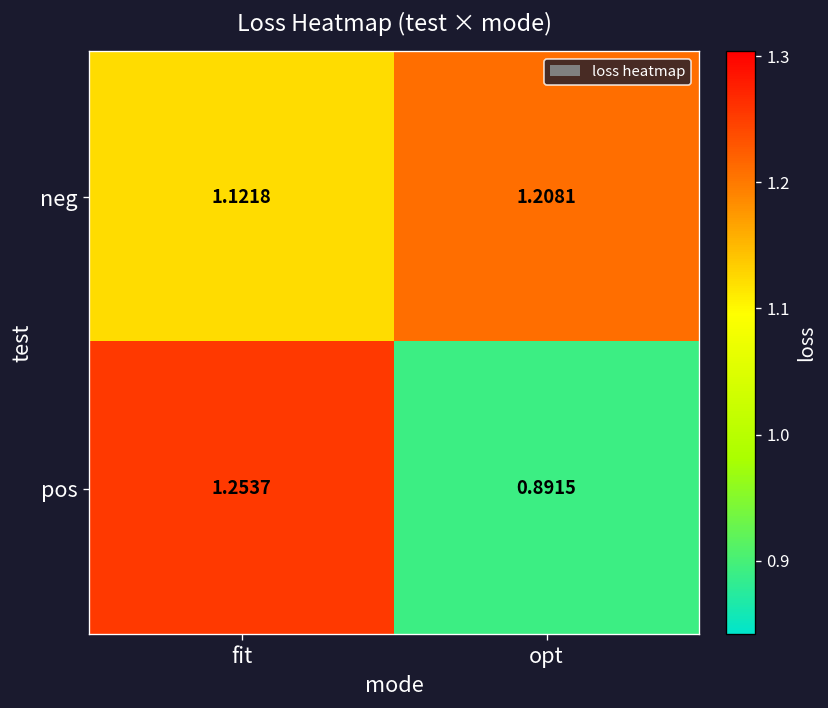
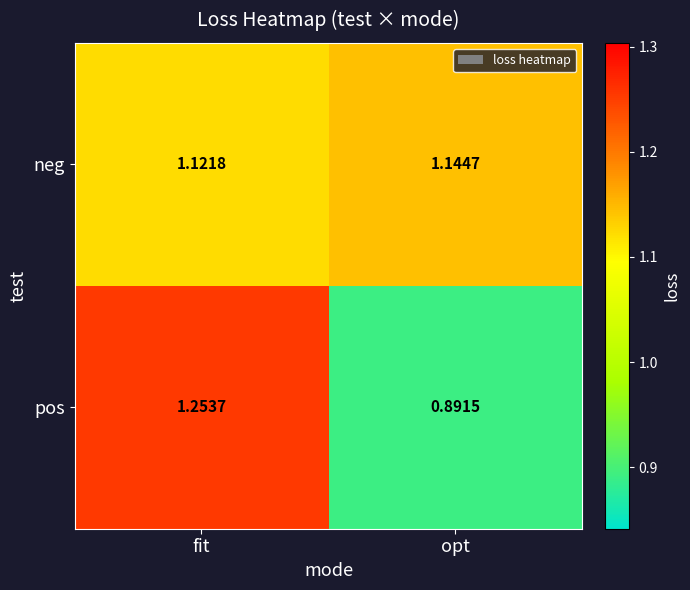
  {
    "neg": {
      "fit": 1.1218,
-     "opt": 1.2081
+     "opt": 1.1447
    },
    "pos": {
      "fit": 1.2537,
      "opt": 0.8915
    }
  }
